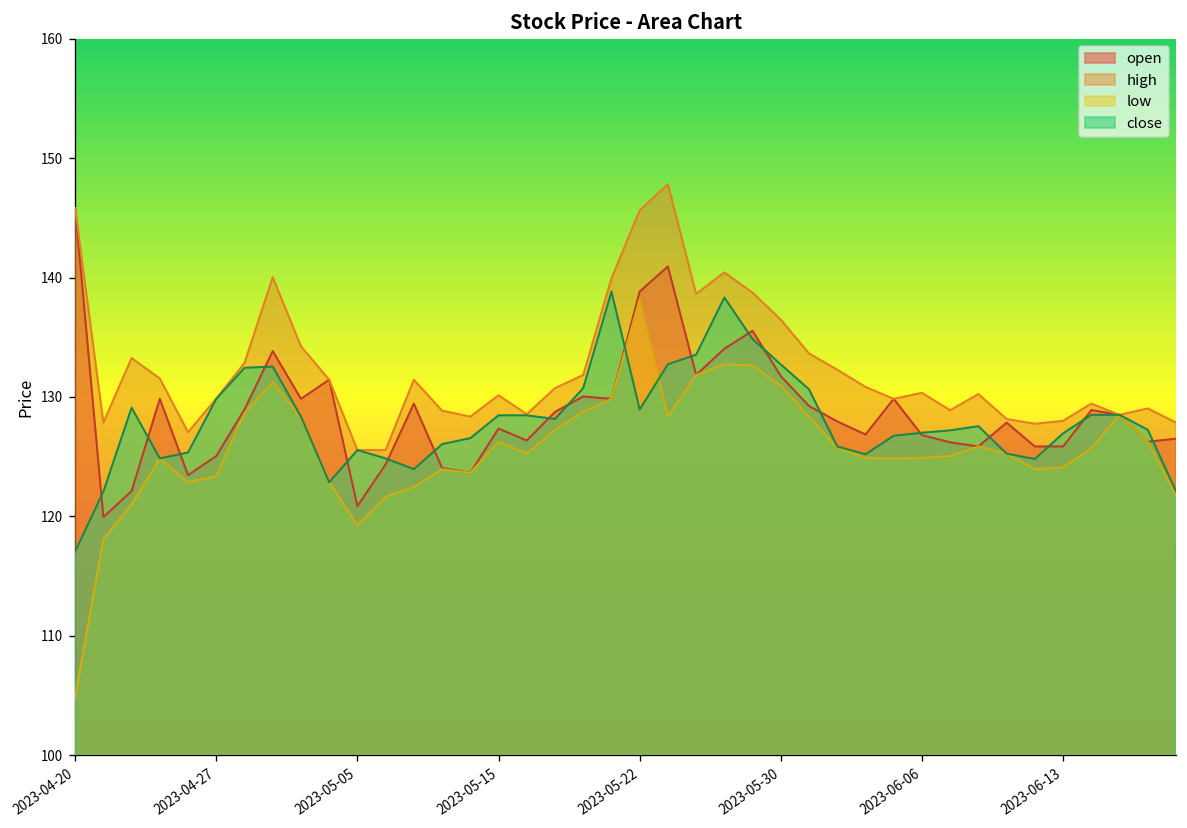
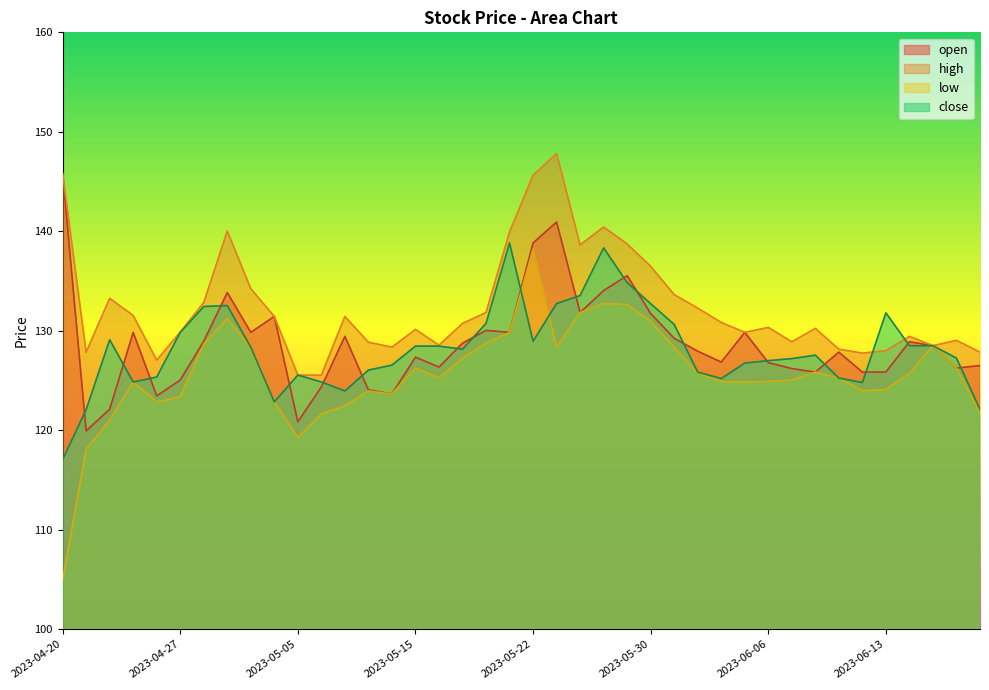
  {
    "close": {
      "2023-04-20": 117,
      "2023-05-15": 128,
      "2023-05-22": 129,
      "2023-05-30": 133,
-     "2023-06-13": 127
+     "2023-06-13": 132
    }
  }
